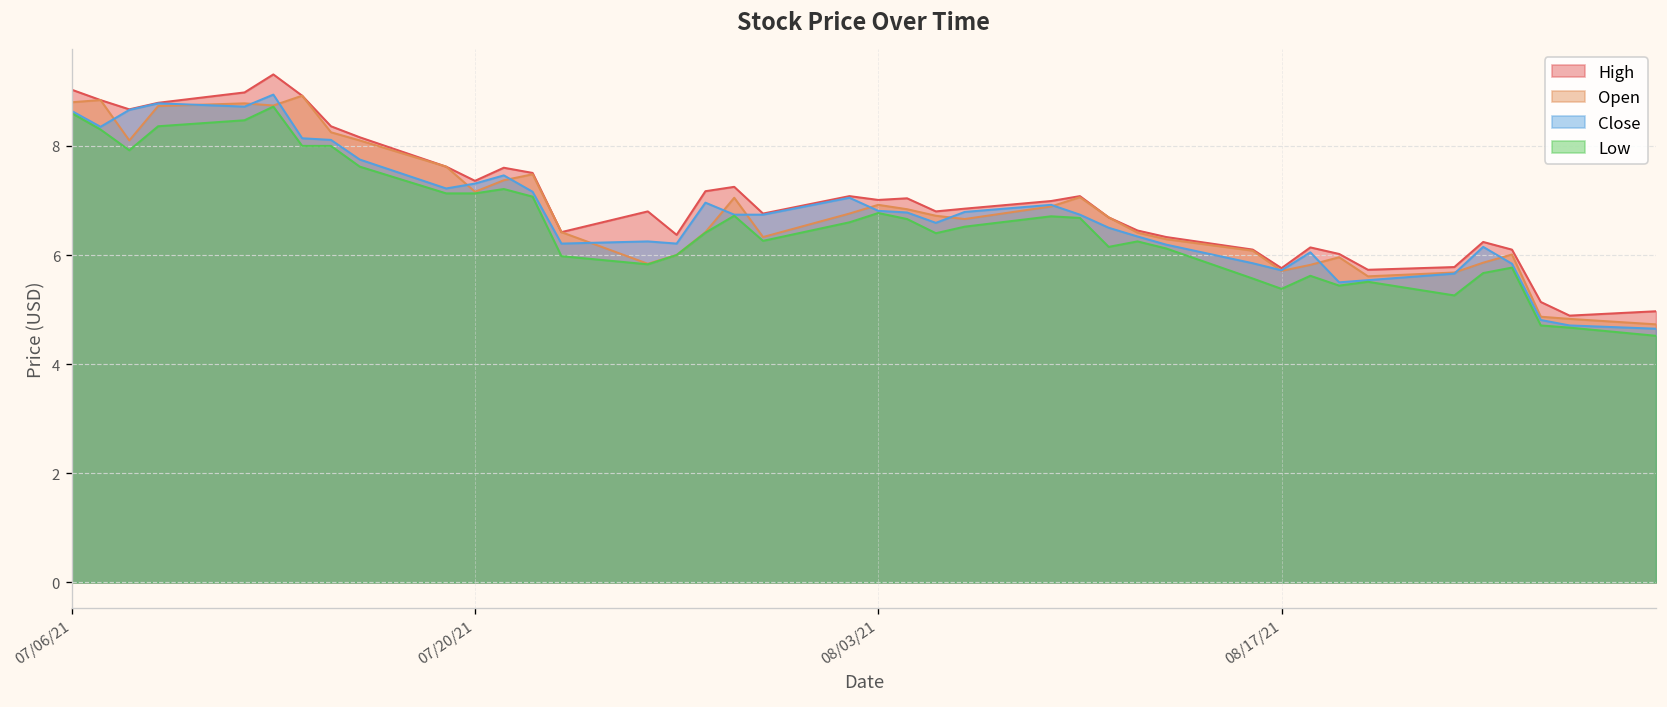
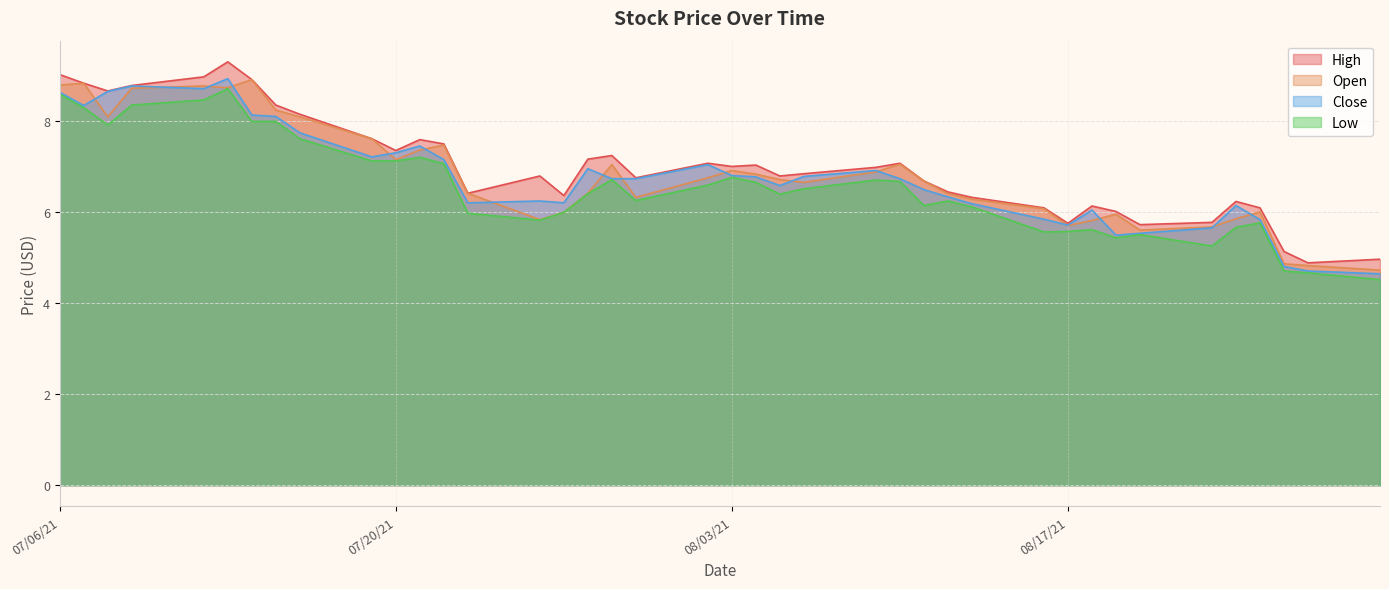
  {
    "Low": {
-     "08/17/21": 5.4
+     "08/17/21": 5.6
    }
  }
